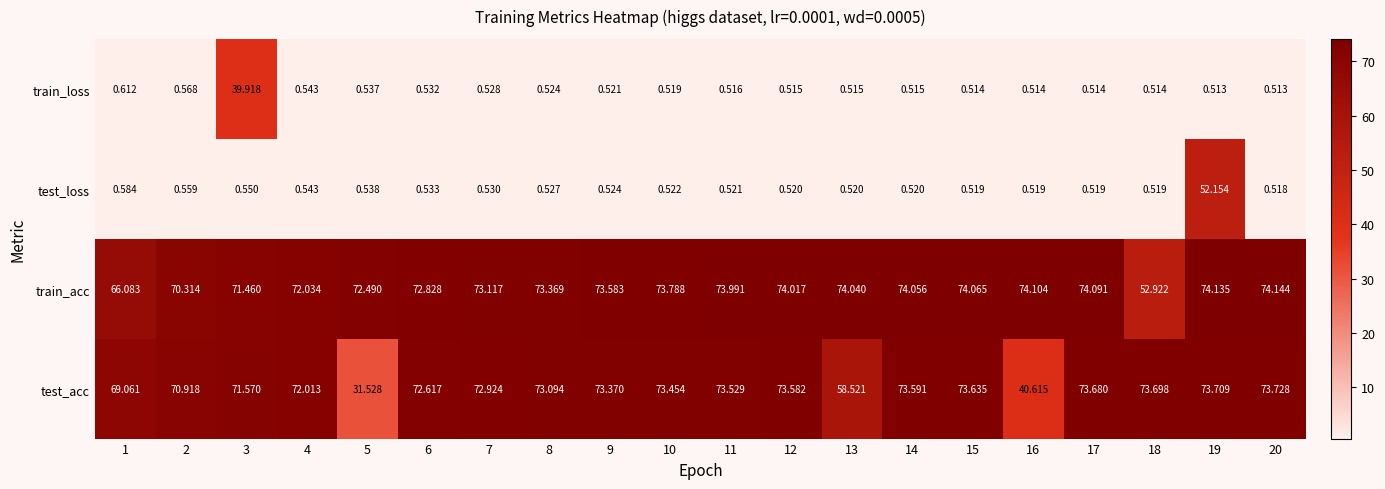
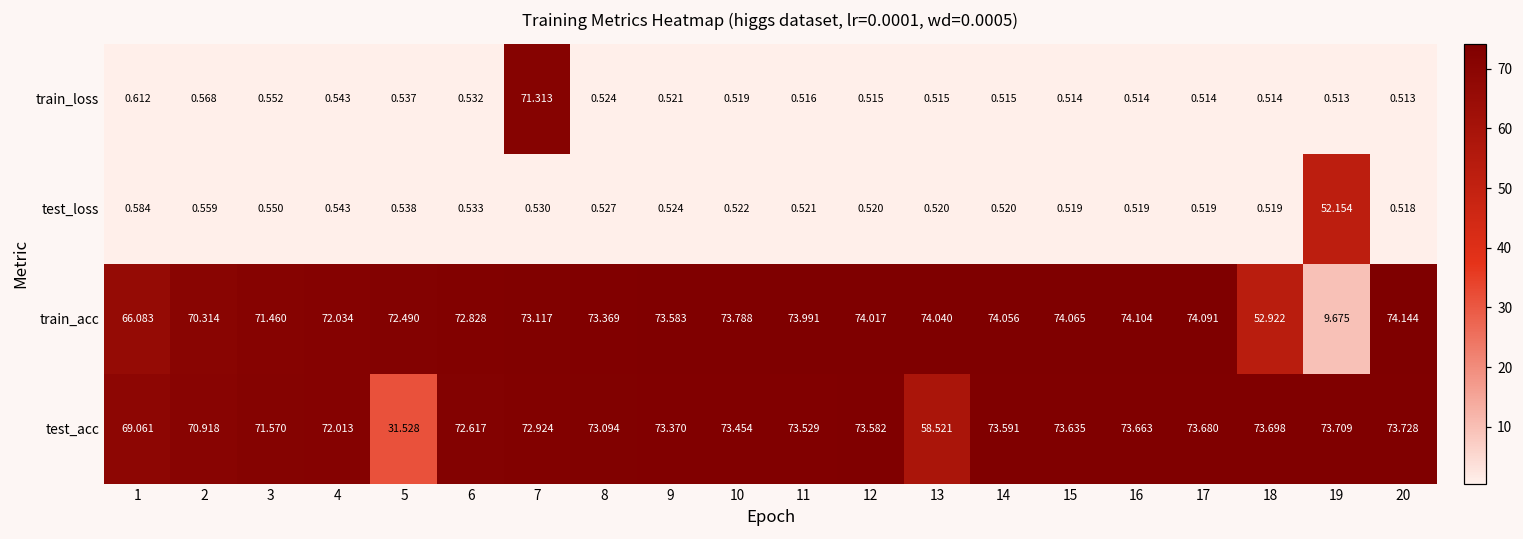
  {
    "train_loss": {
      "1": 0.612,
      "2": 0.568,
-     "3": 39.918,
+     "3": 0.552,
      "4": 0.543,
      "5": 0.537,
      "6": 0.532,
-     "7": 0.528,
+     "7": 71.313,
      "8": 0.524,
      "9": 0.521,
      "10": 0.519,
      "11": 0.516,
      "12": 0.515,
      "13": 0.515,
      "14": 0.515,
      "15": 0.514,
      "16": 0.514,
      "17": 0.514,
      "18": 0.514,
      "19": 0.513,
      "20": 0.513
    },
    "test_loss": {
      "1": 0.584,
      "2": 0.559,
      "3": 0.550,
      "4": 0.543,
      "5": 0.538,
      "6": 0.533,
      "7": 0.530,
      "8": 0.527,
      "9": 0.524,
      "10": 0.522,
      "11": 0.521,
      "12": 0.520,
      "13": 0.520,
      "14": 0.520,
      "15": 0.519,
      "16": 0.519,
      "17": 0.519,
      "18": 0.519,
      "19": 52.154,
      "20": 0.518
    },
    "train_acc": {
      "1": 66.083,
      "2": 70.314,
      "3": 71.460,
      "4": 72.034,
      "5": 72.490,
      "6": 72.828,
      "7": 73.117,
      "8": 73.369,
      "9": 73.583,
      "10": 73.788,
      "11": 73.991,
      "12": 74.017,
      "13": 74.040,
      "14": 74.056,
      "15": 74.065,
      "16": 74.104,
      "17": 74.091,
      "18": 52.922,
-     "19": 74.135,
+     "19": 9.675,
      "20": 74.144
    },
    "test_acc": {
      "1": 69.061,
      "2": 70.918,
      "3": 71.570,
      "4": 72.013,
      "5": 31.528,
      "6": 72.617,
      "7": 72.924,
      "8": 73.094,
      "9": 73.370,
      "10": 73.454,
      "11": 73.529,
      "12": 73.582,
      "13": 58.521,
      "14": 73.591,
      "15": 73.635,
-     "16": 40.615,
+     "16": 73.663,
      "17": 73.680,
      "18": 73.698,
      "19": 73.709,
      "20": 73.728
    }
  }
